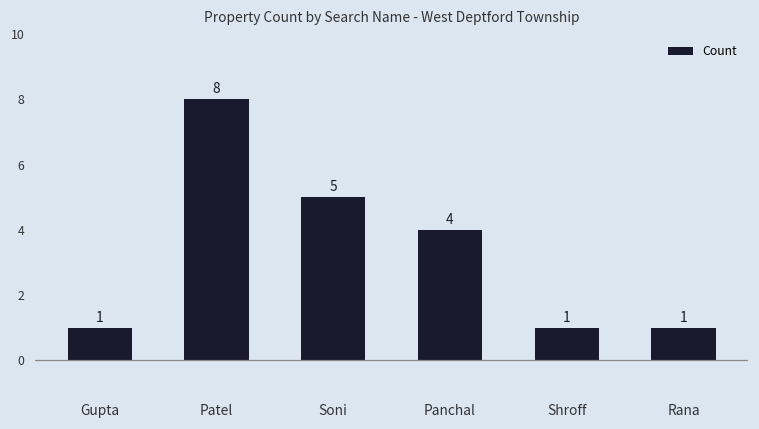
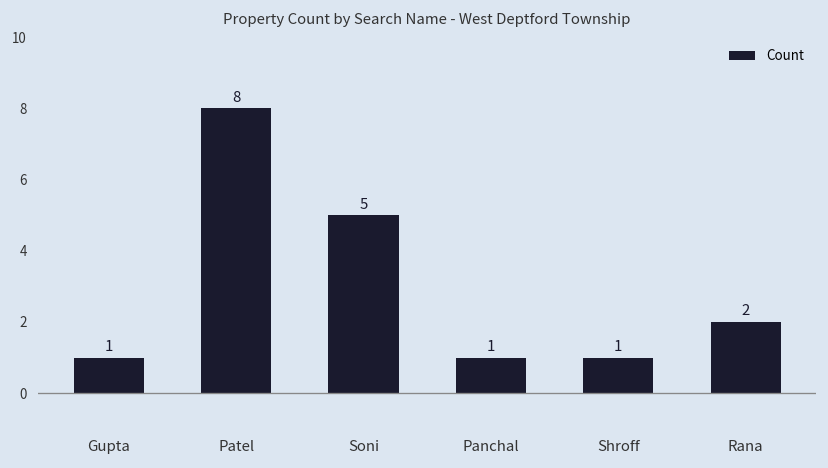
  {
    "Gupta": 1,
    "Patel": 8,
    "Soni": 5,
-   "Panchal": 4,
+   "Panchal": 1,
    "Shroff": 1,
-   "Rana": 1
+   "Rana": 2
  }
